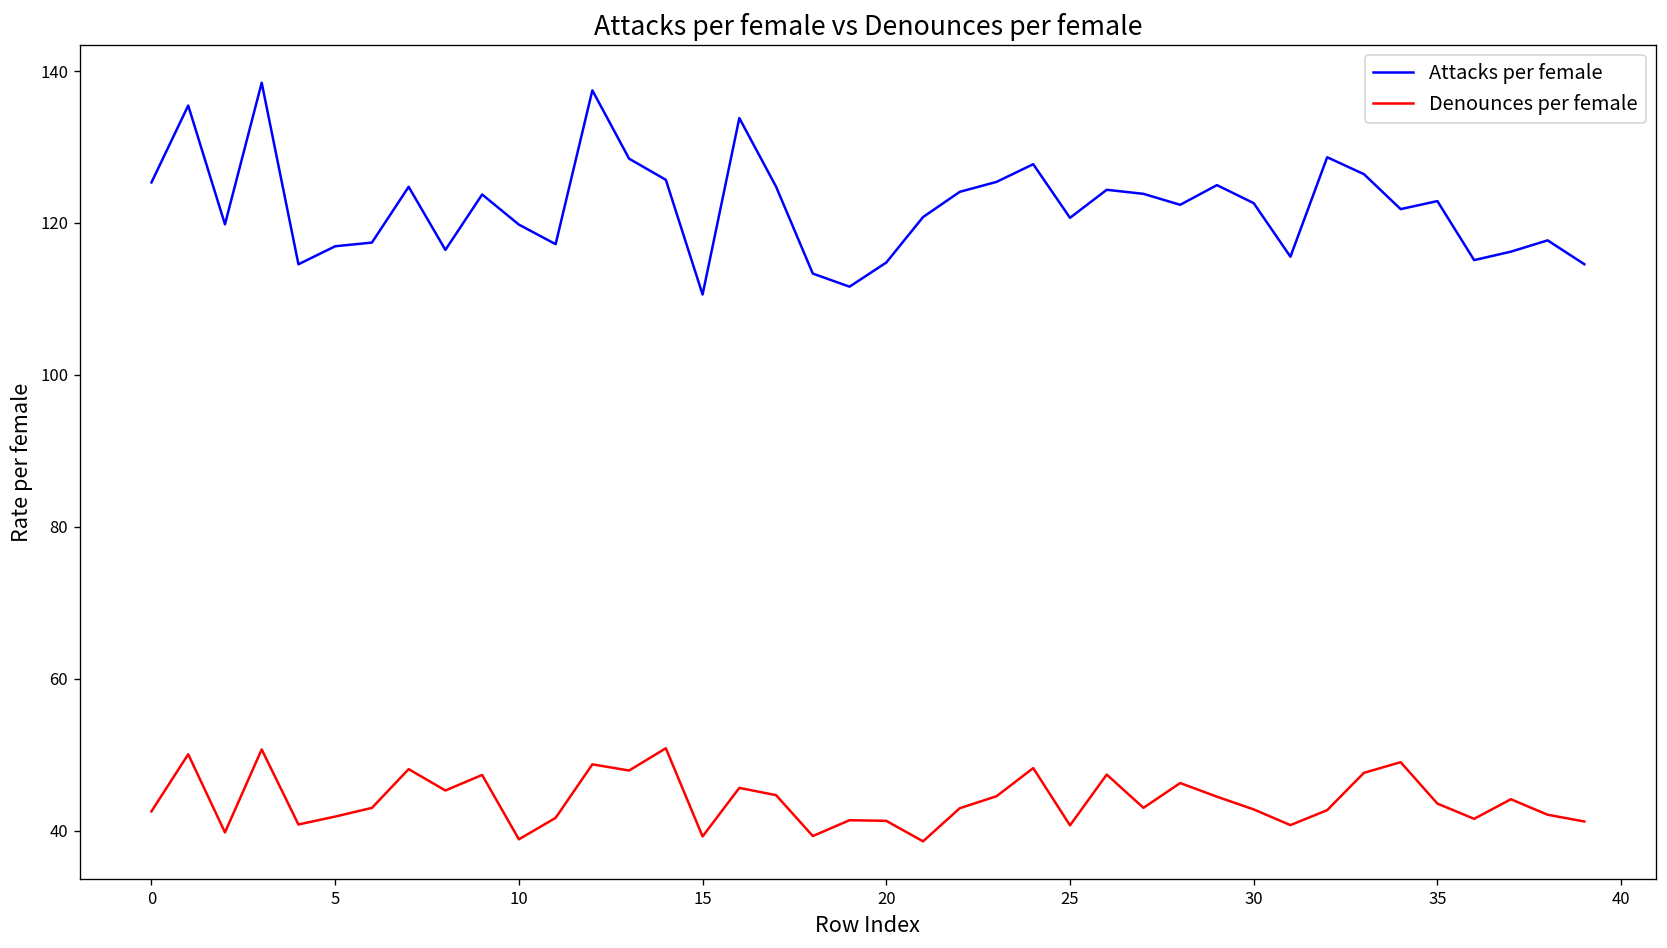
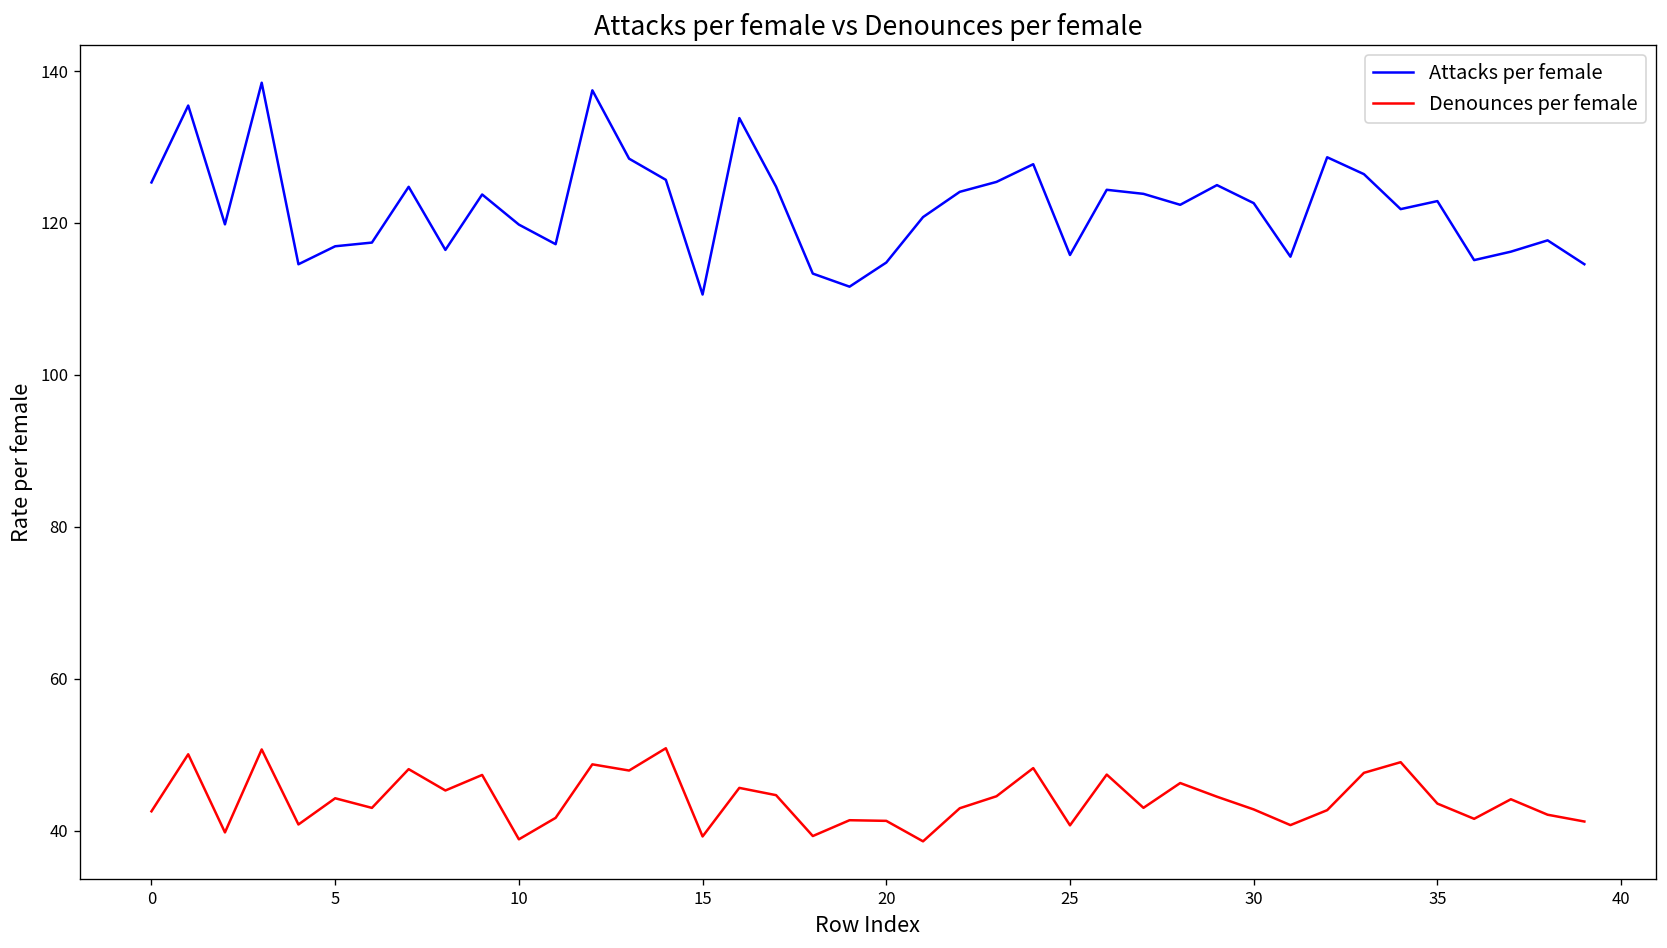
  {
    "Attacks per female": {
      "0": 125,
      "5": 117,
      "10": 120,
      "15": 111,
      "20": 115,
-     "25": 121,
+     "25": 116,
      "30": 123,
      "35": 123
    },
    "Denounces per female": {
      "0": 43,
-     "5": 42,
+     "5": 44,
      "10": 39,
      "15": 39,
      "20": 41,
      "25": 41,
      "30": 43,
      "35": 44
    }
  }
